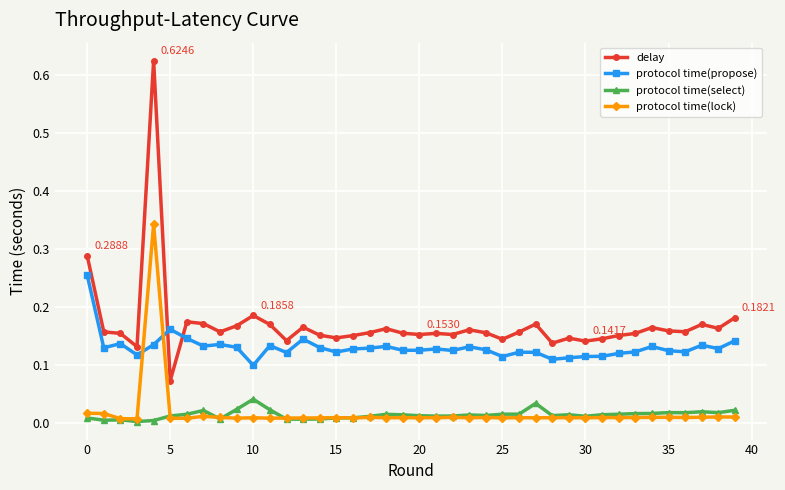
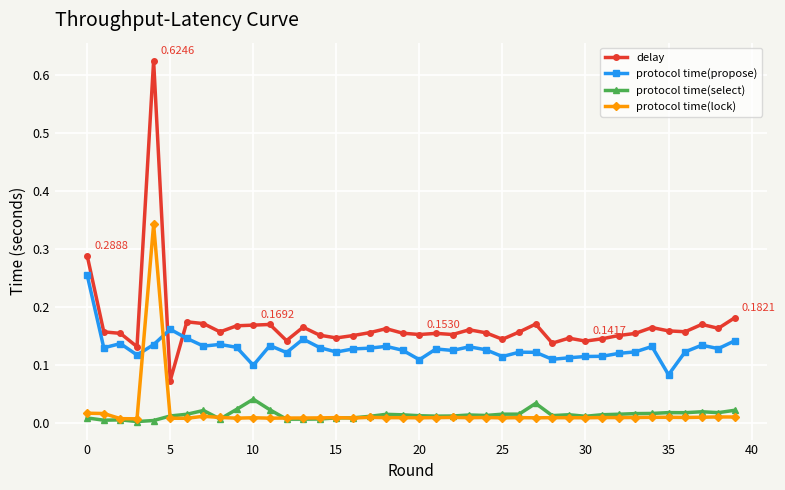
  {
    "delay": {
      "0": 0.2888,
-     "10": 0.1858
+     "10": 0.1692
    },
    "protocol time(propose)": {
      "0": 0.26,
      "5": 0.16,
      "10": 0.10,
      "15": 0.12,
-     "20": 0.13,
+     "20": 0.11,
      "25": 0.12,
      "30": 0.12,
-     "35": 0.13
+     "35": 0.08
    },
    "protocol time(select)": {
      "0": 0.01,
      "10": 0.04,
      "25": 0.02,
      "35": 0.02
    },
    "protocol time(lock)": {
      "0": 0.02,
      "10": 0.01,
      "25": 0.01,
      "35": 0.01
    }
  }
